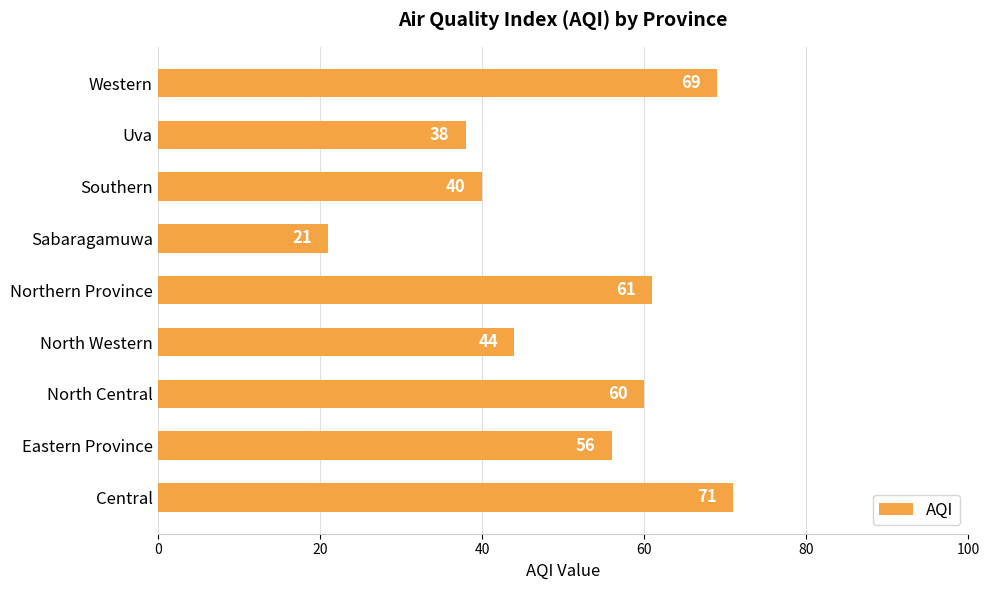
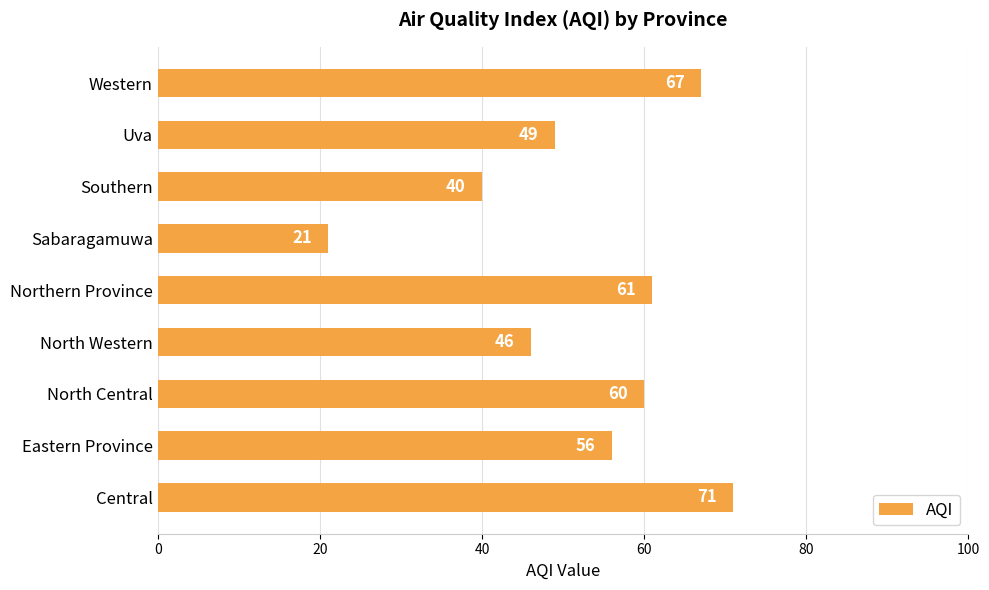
  {
-   "Western": 69,
-   "Uva": 38,
+   "Western": 67,
+   "Uva": 49,
    "Southern": 40,
    "Sabaragamuwa": 21,
    "Northern Province": 61,
-   "North Western": 44,
+   "North Western": 46,
    "North Central": 60,
    "Eastern Province": 56,
    "Central": 71
  }
